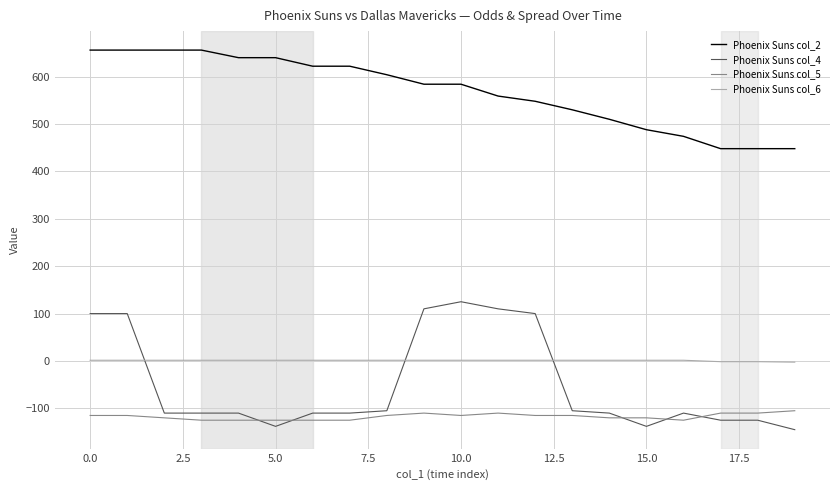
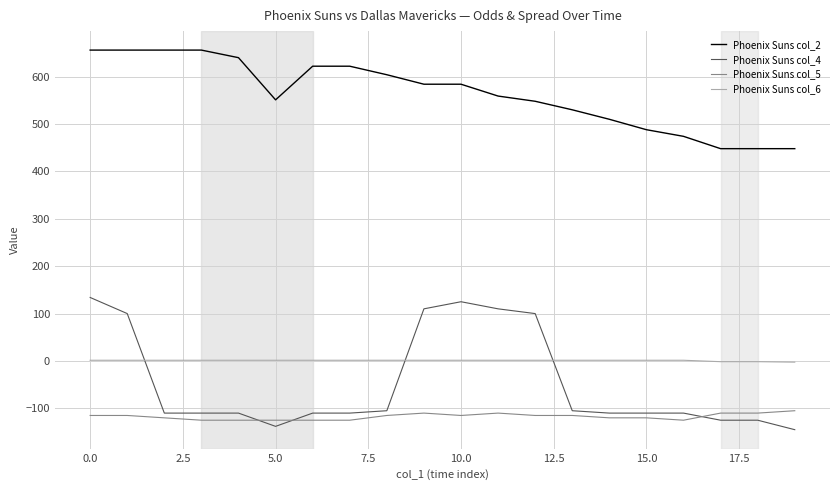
  {
    "Phoenix Suns col_2": {
      "0.0": 660,
-     "5.0": 640,
+     "5.0": 550,
      "10.0": 580,
      "15.0": 490
    },
    "Phoenix Suns col_4": {
-     "0.0": 100,
+     "0.0": 130,
      "5.0": -140,
      "10.0": 130,
-     "15.0": -140
+     "15.0": -110
    }
  }
